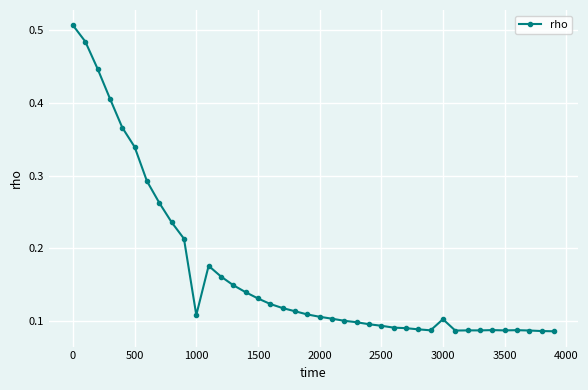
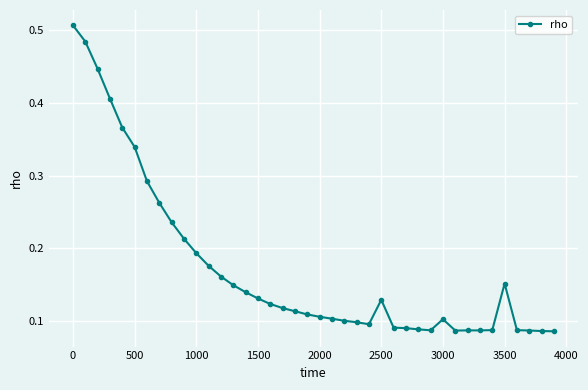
  {
    "0": 0.51,
    "500": 0.34,
-   "1000": 0.11,
+   "1000": 0.19,
    "1500": 0.13,
    "2000": 0.11,
-   "2500": 0.09,
+   "2500": 0.13,
    "3000": 0.10,
-   "3500": 0.09
+   "3500": 0.15
  }
